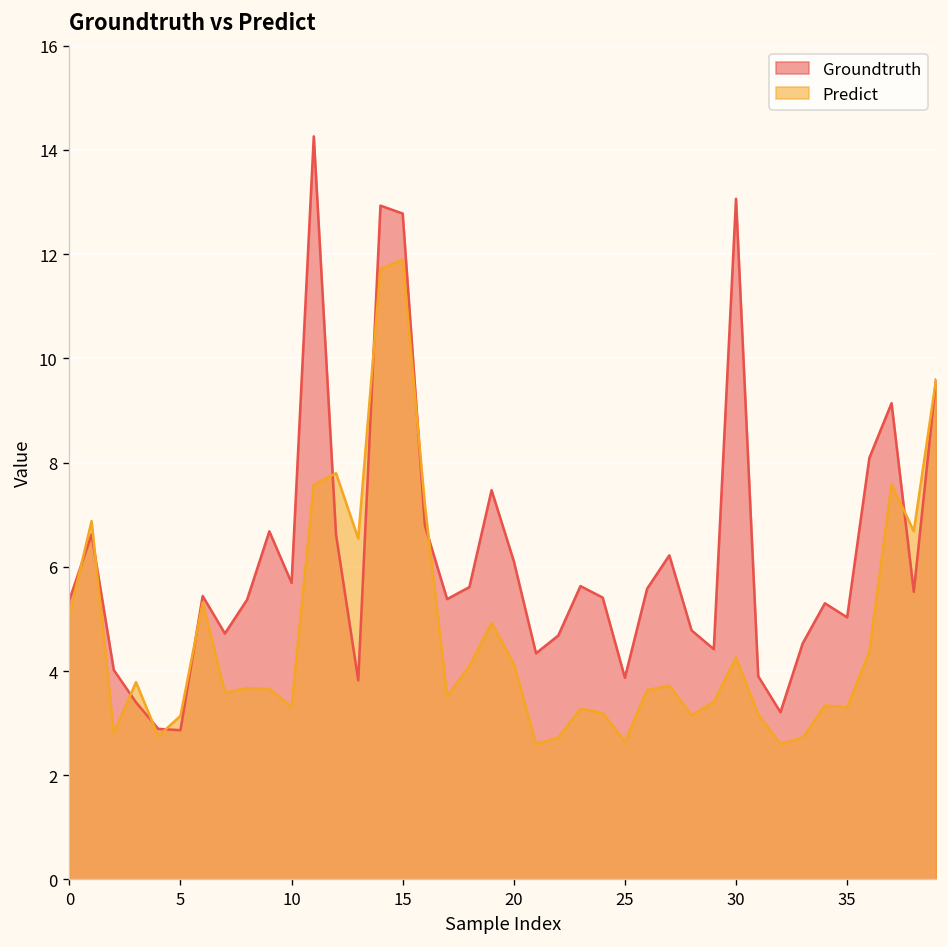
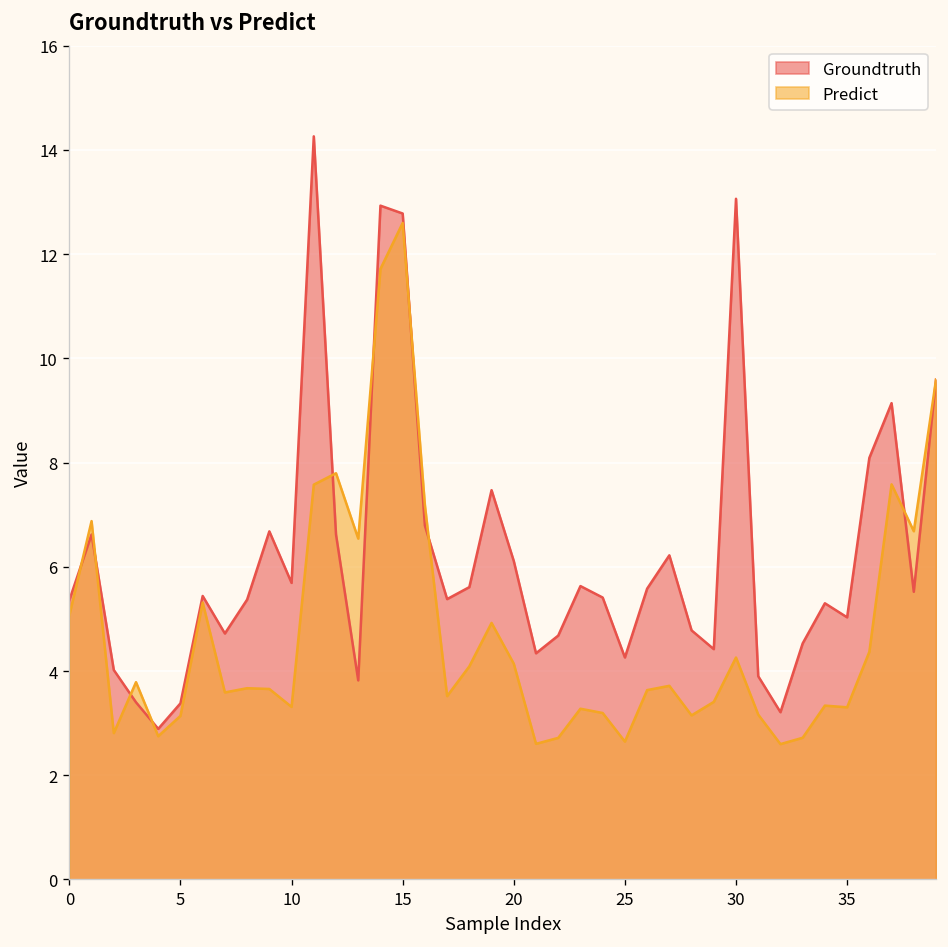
  {
    "Groundtruth": {
      "0": 5.4,
-     "5": 2.9,
+     "5": 3.4,
      "10": 5.7,
      "15": 12.8,
      "20": 6.1,
-     "25": 3.9,
+     "25": 4.3,
      "30": 13.1,
      "35": 5.0
    },
    "Predict": {
      "0": 5.1,
      "5": 3.1,
      "10": 3.3,
-     "15": 11.9,
+     "15": 12.6,
      "20": 4.1,
      "25": 2.6,
      "30": 4.3,
      "35": 3.3
    }
  }
